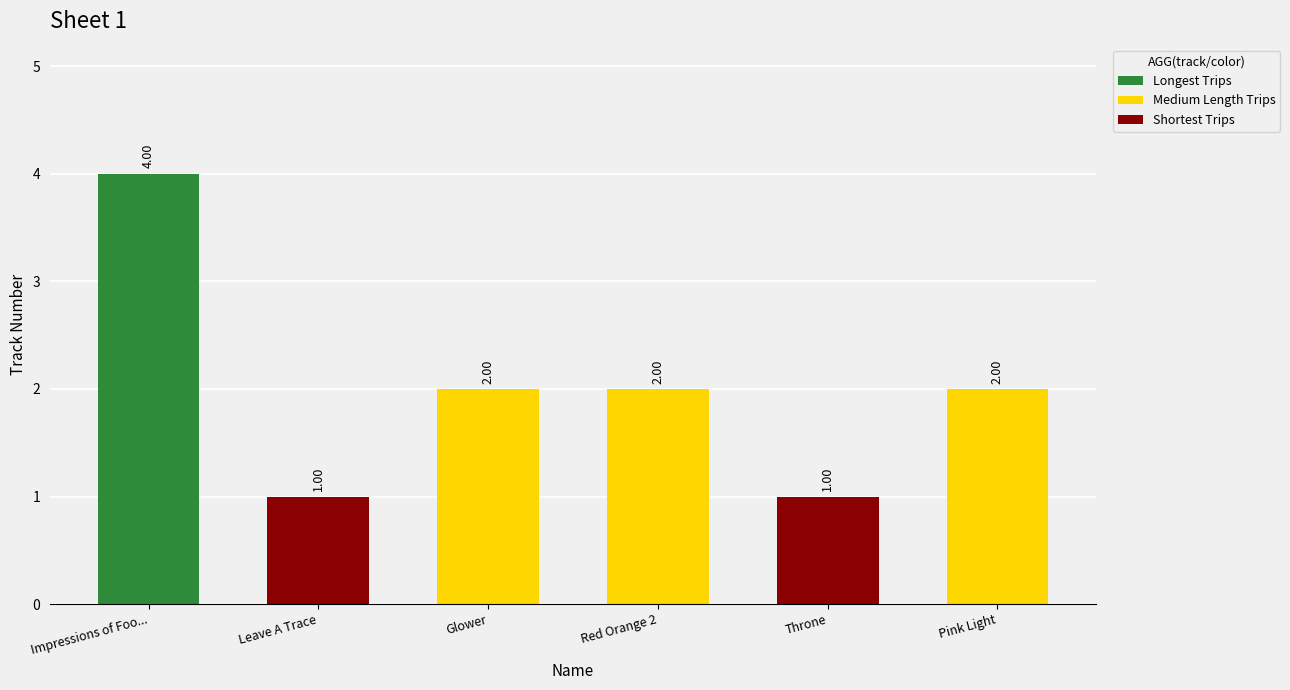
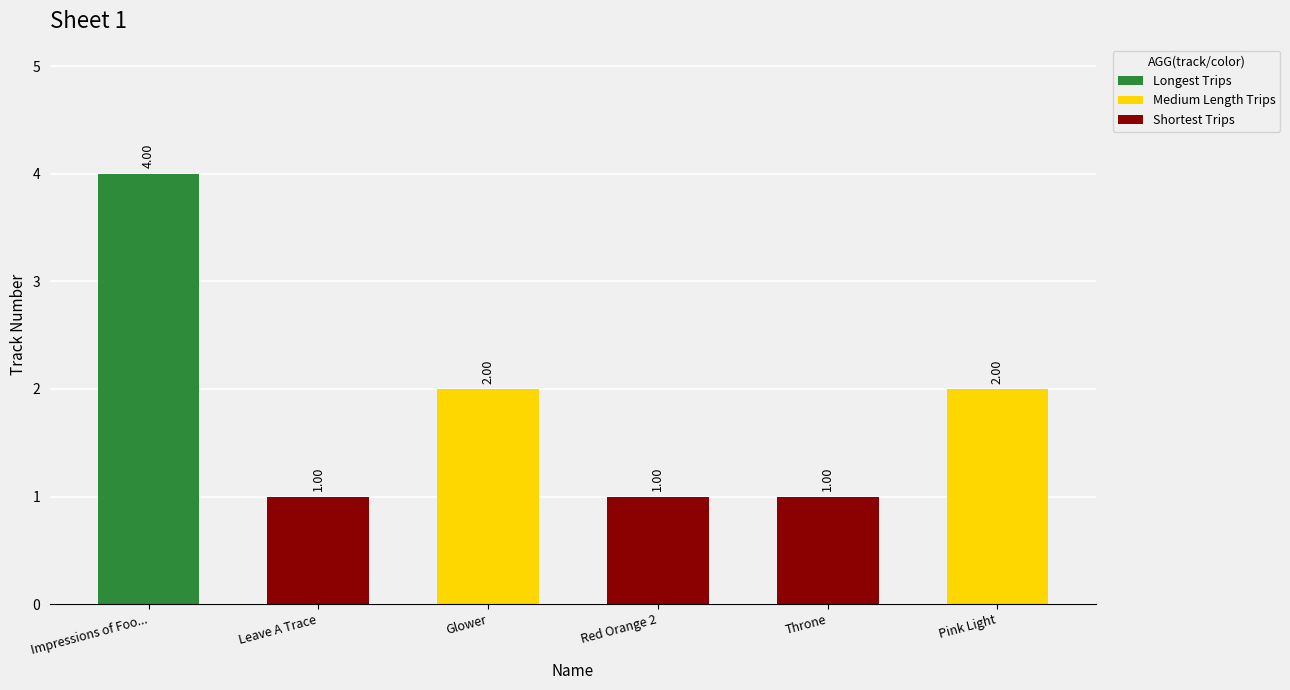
  {
    "Impressions of Foo...": 4.00,
    "Leave A Trace": 1.00,
    "Glower": 2.00,
-   "Red Orange 2": 2.00,
+   "Red Orange 2": 1.00,
    "Throne": 1.00,
    "Pink Light": 2.00
  }
